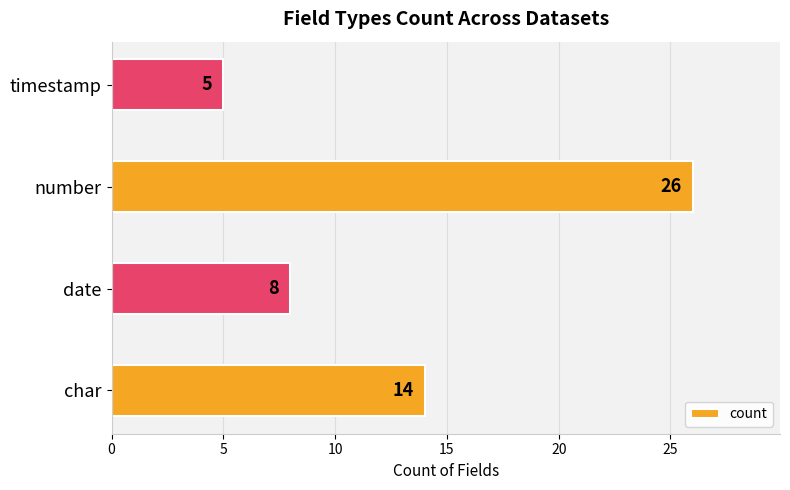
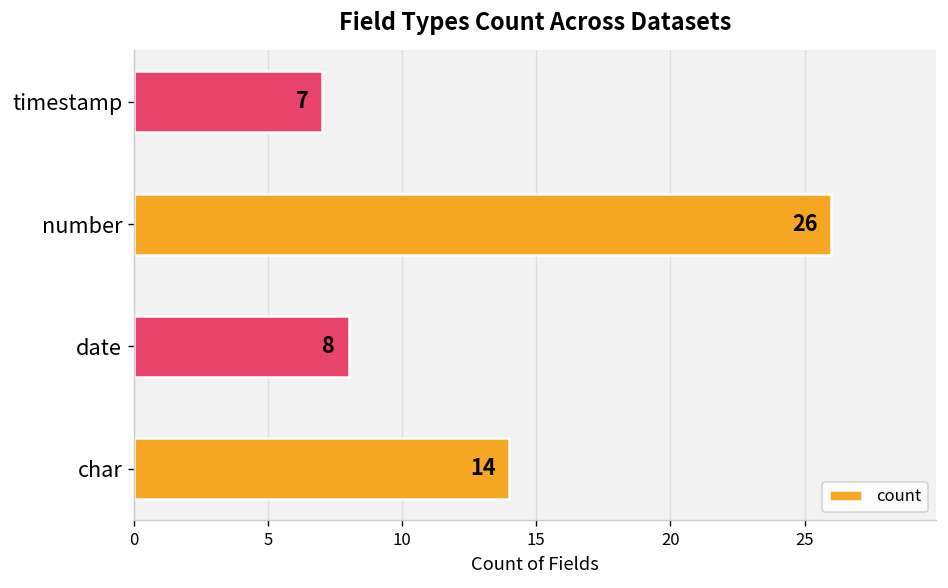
  {
-   "timestamp": 5,
+   "timestamp": 7,
    "number": 26,
    "date": 8,
    "char": 14
  }
